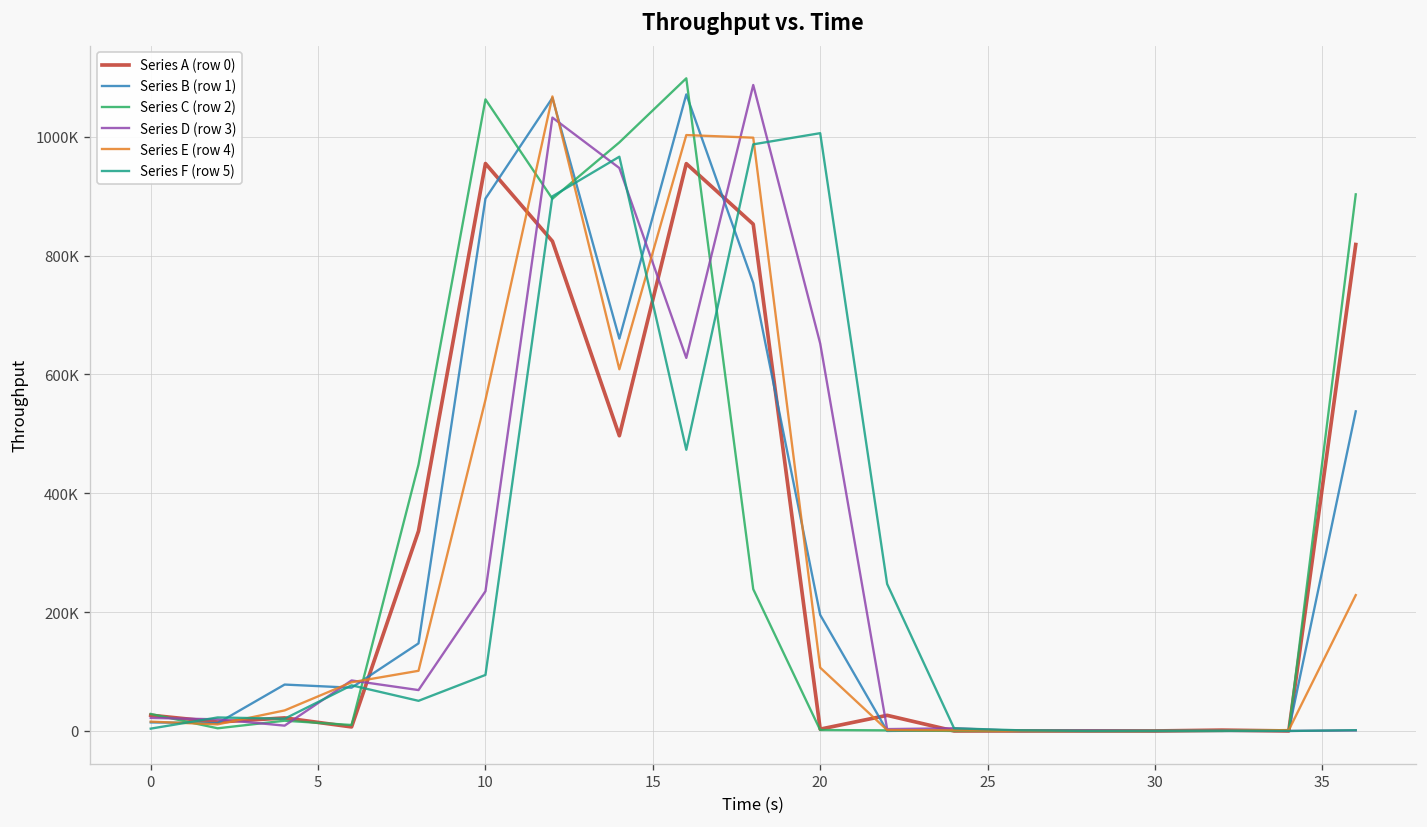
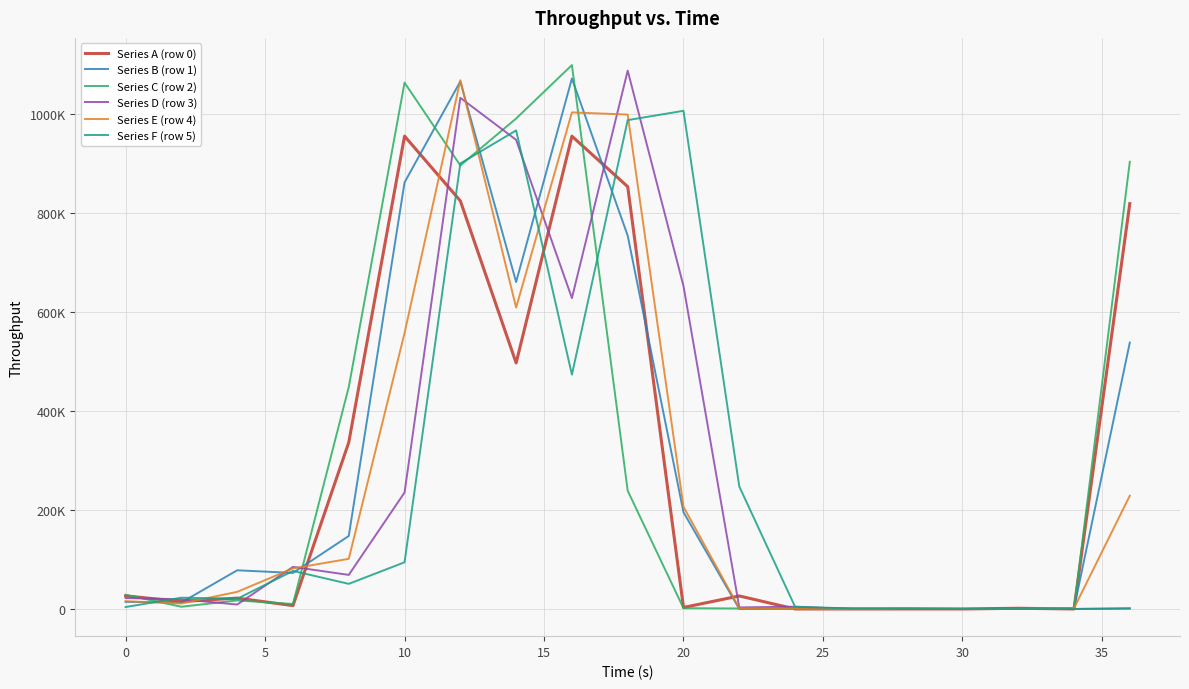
  {
    "Series A (row 0)": {
      "10": 950000
    },
    "Series B (row 1)": {
-     "10": 900000,
+     "10": 860000,
      "20": 200000
    },
    "Series D (row 3)": {
      "10": 240000,
      "20": 650000
    },
    "Series E (row 4)": {
      "10": 560000,
-     "20": 110000
+     "20": 210000
    }
  }
